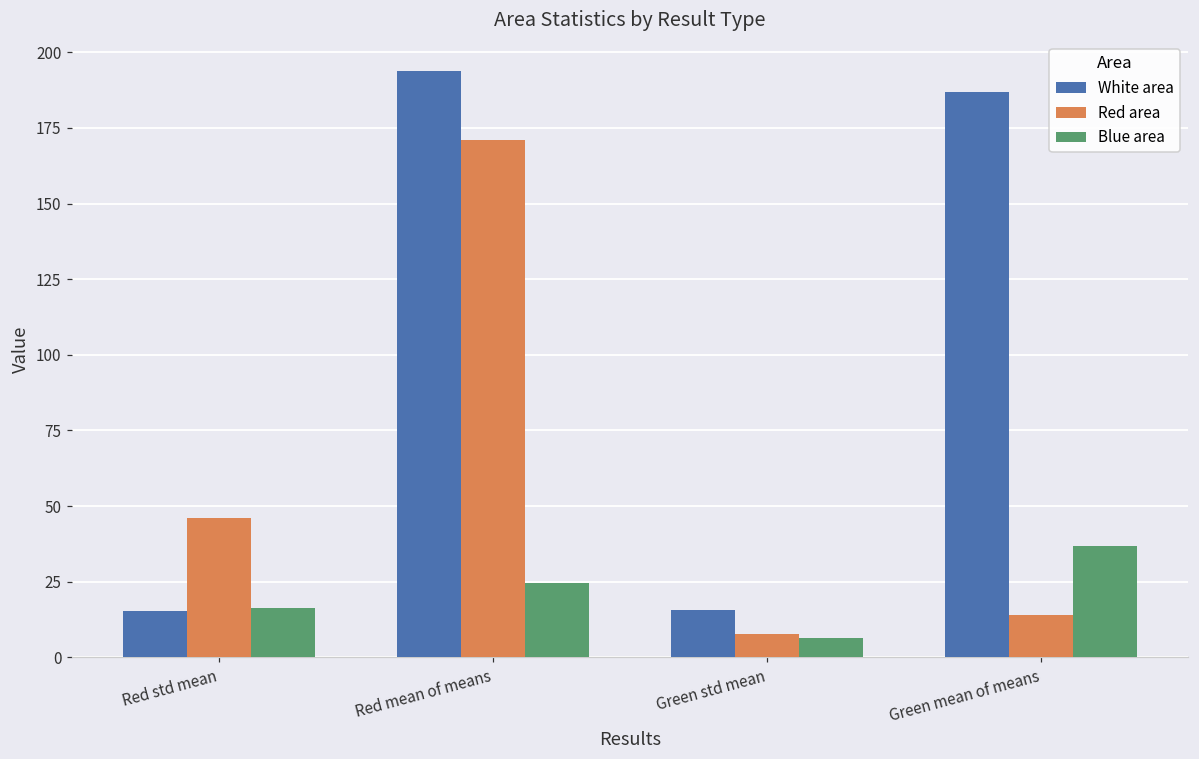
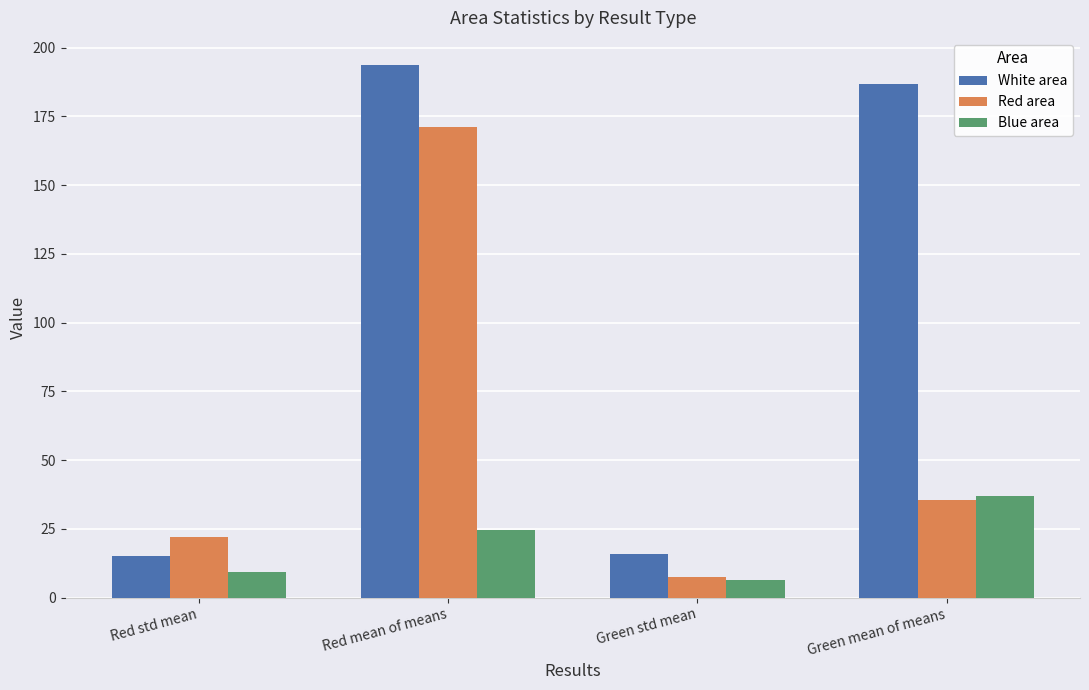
  {
    "White area": {
      "Red std mean": 15,
      "Red mean of means": 194,
      "Green std mean": 16,
      "Green mean of means": 187
    },
    "Red area": {
-     "Red std mean": 46,
+     "Red std mean": 22,
      "Red mean of means": 171,
      "Green std mean": 8,
-     "Green mean of means": 14
+     "Green mean of means": 36
    },
    "Blue area": {
-     "Red std mean": 16,
+     "Red std mean": 9,
      "Red mean of means": 24,
      "Green std mean": 6,
      "Green mean of means": 37
    }
  }
